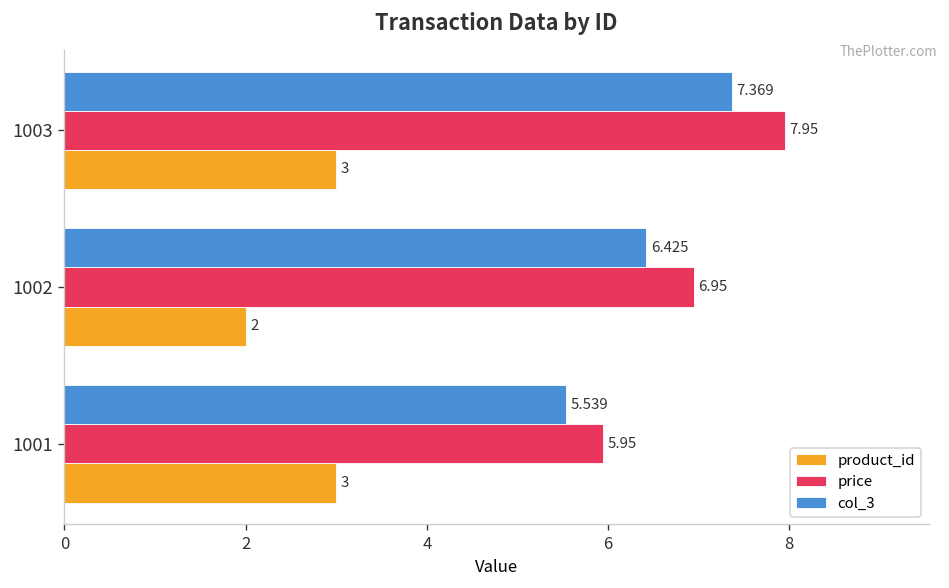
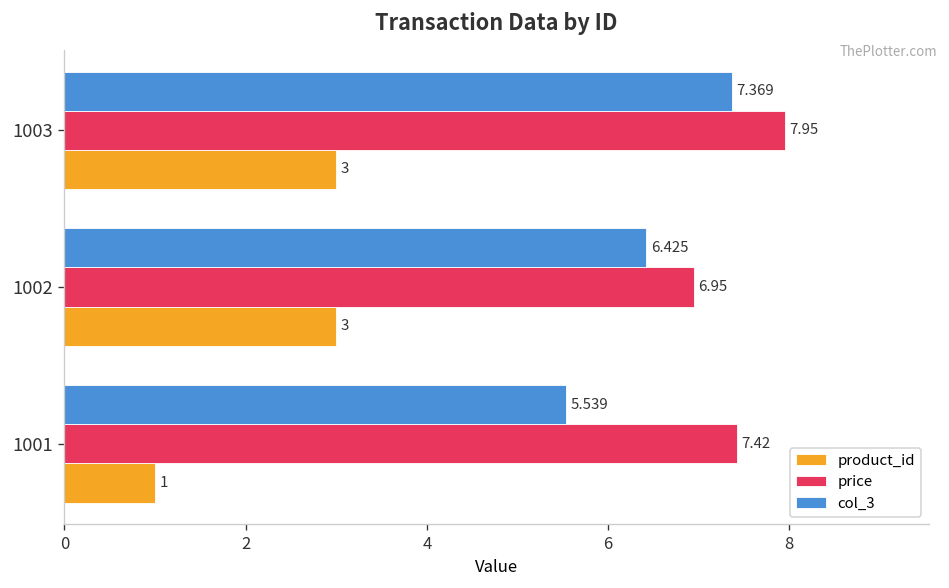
  {
    "product_id": {
      "1003": 3,
-     "1002": 2,
-     "1001": 3
+     "1002": 3,
+     "1001": 1
    },
    "price": {
      "1003": 7.95,
      "1002": 6.95,
-     "1001": 5.95
+     "1001": 7.42
    },
    "col_3": {
      "1003": 7.369,
      "1002": 6.425,
      "1001": 5.539
    }
  }
